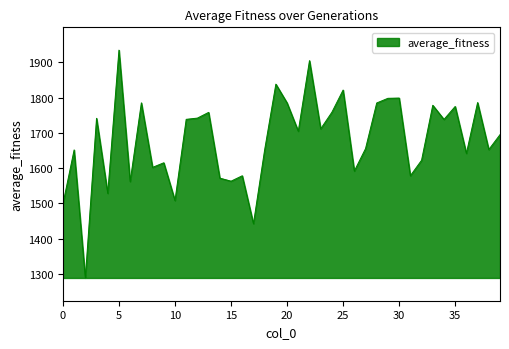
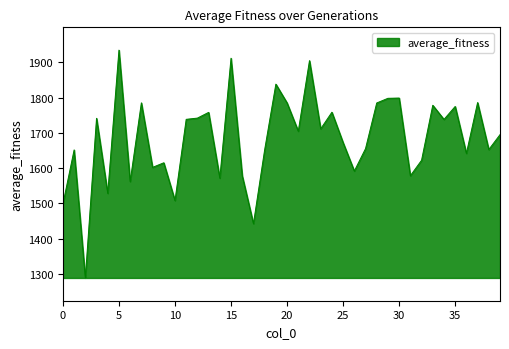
  {
    "0": 1500,
    "5": 1930,
    "10": 1510,
-   "15": 1560,
+   "15": 1910,
    "20": 1780,
-   "25": 1820,
+   "25": 1670,
    "30": 1800,
    "35": 1770
  }
